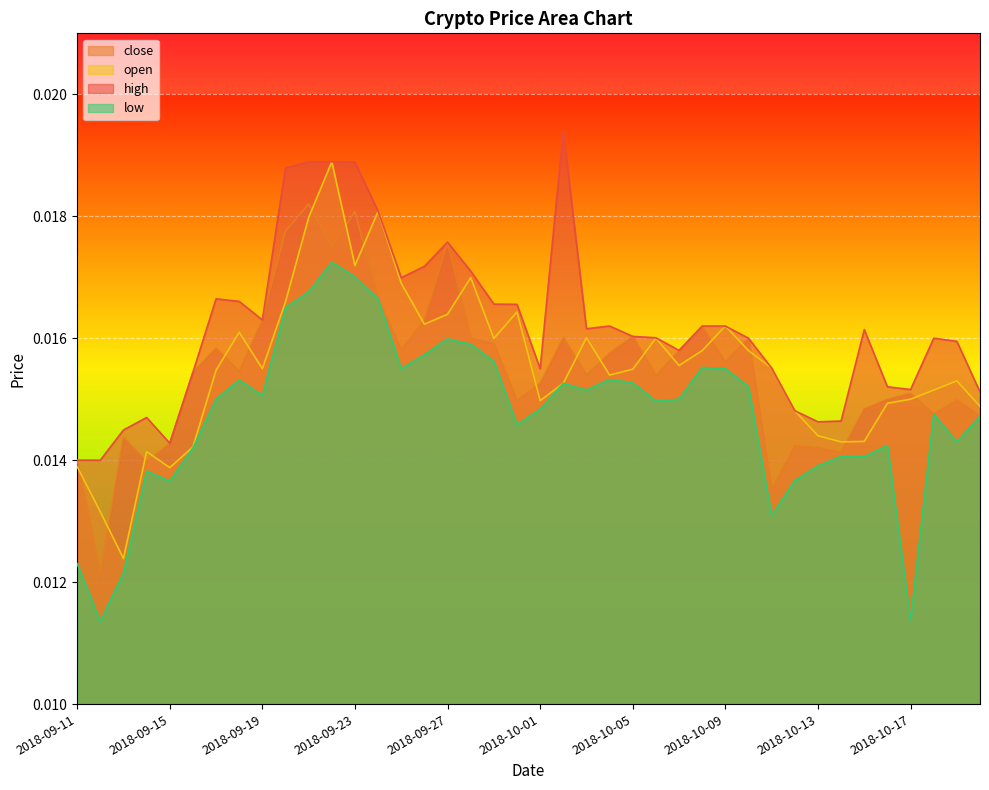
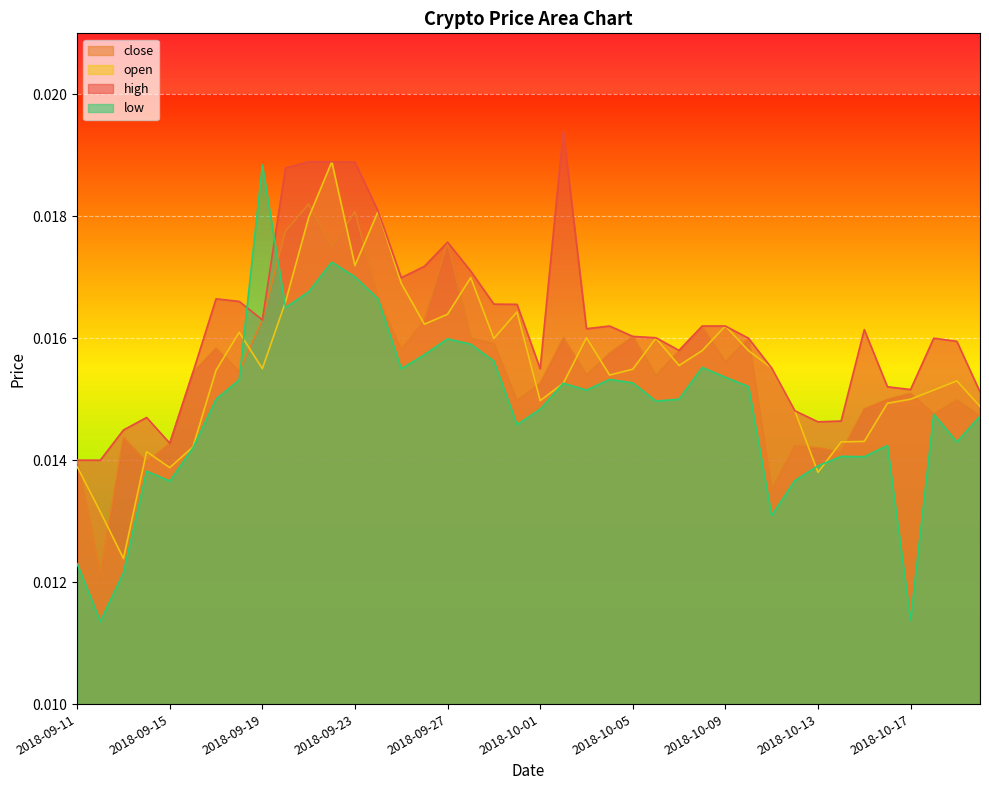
  {
    "open": {
      "2018-09-11": 0.0139,
      "2018-09-15": 0.0139,
      "2018-09-19": 0.0155,
      "2018-09-23": 0.0172,
      "2018-09-27": 0.0164,
      "2018-10-01": 0.0150,
      "2018-10-05": 0.0155,
-     "2018-10-13": 0.0144,
+     "2018-10-13": 0.0138,
      "2018-10-17": 0.0150
    },
    "low": {
      "2018-09-11": 0.0123,
      "2018-09-15": 0.0137,
-     "2018-09-19": 0.0151,
+     "2018-09-19": 0.0188,
      "2018-09-23": 0.0170,
      "2018-09-27": 0.0160,
      "2018-10-01": 0.0148,
      "2018-10-05": 0.0153,
-     "2018-10-09": 0.0155,
+     "2018-10-09": 0.0154,
      "2018-10-13": 0.0139,
      "2018-10-17": 0.0114
    }
  }
